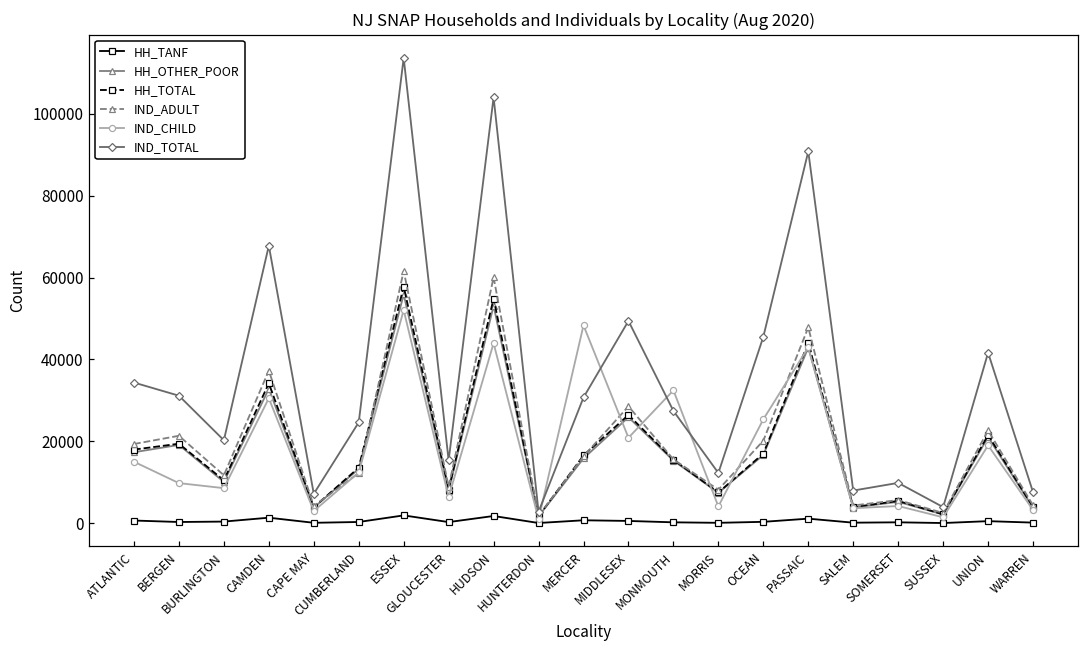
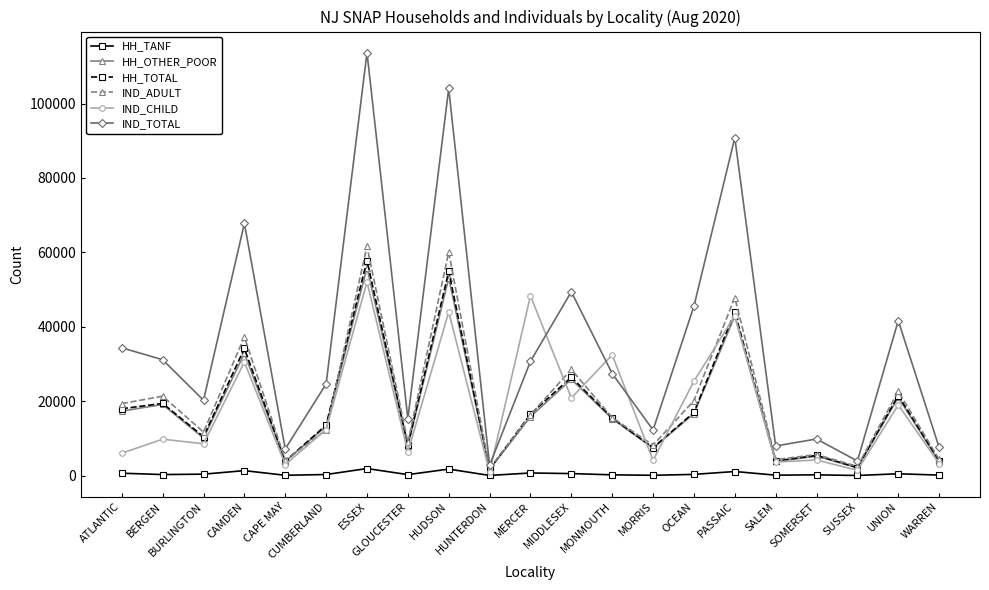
  {
    "IND_CHILD": {
-     "ATLANTIC": 15000,
+     "ATLANTIC": 6000,
      "BERGEN": 10000,
      "BURLINGTON": 9000,
      "CAMDEN": 31000,
      "CAPE MAY": 3000,
      "ESSEX": 52000,
      "GLOUCESTER": 6000,
      "HUDSON": 44000,
      "HUNTERDON": 1000,
      "MERCER": 48000,
      "MIDDLESEX": 21000,
      "MONMOUTH": 32000,
      "MORRIS": 4000,
      "OCEAN": 25000,
      "SOMERSET": 4000,
      "SUSSEX": 1000,
      "UNION": 19000
    }
  }
